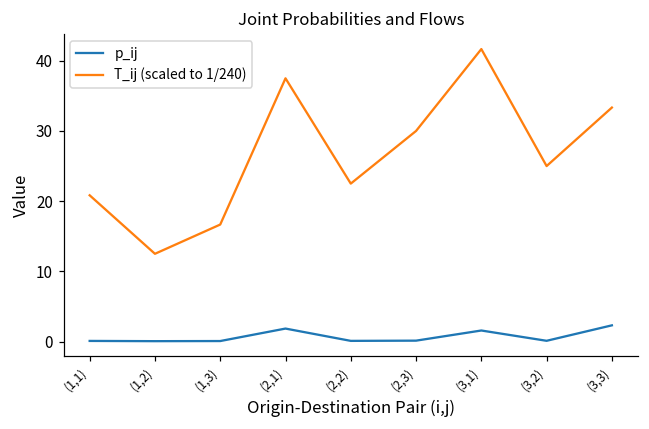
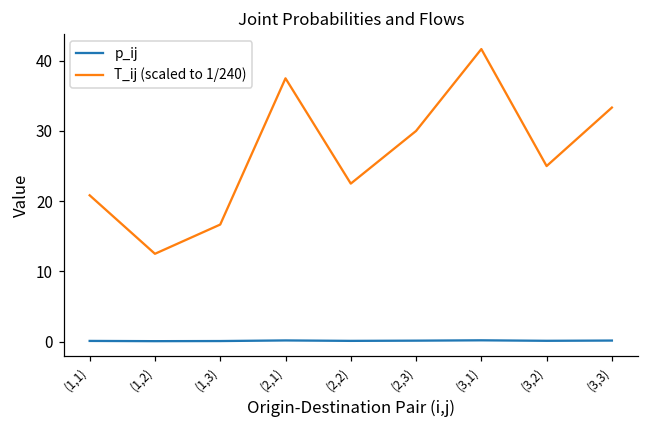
  {
    "p_ij": {
      "(1,1)": 0,
      "(1,2)": 0,
      "(1,3)": 0,
-     "(2,1)": 2,
+     "(2,1)": 0,
      "(2,2)": 0,
      "(2,3)": 0,
-     "(3,1)": 2,
+     "(3,1)": 0,
      "(3,2)": 0,
-     "(3,3)": 2
+     "(3,3)": 0
    },
    "T_ij (scaled to 1/240)": {
      "(1,1)": 21,
      "(1,2)": 13,
      "(1,3)": 17,
      "(2,1)": 38,
      "(2,2)": 23,
      "(2,3)": 30,
      "(3,1)": 42,
      "(3,2)": 25,
      "(3,3)": 33
    }
  }
